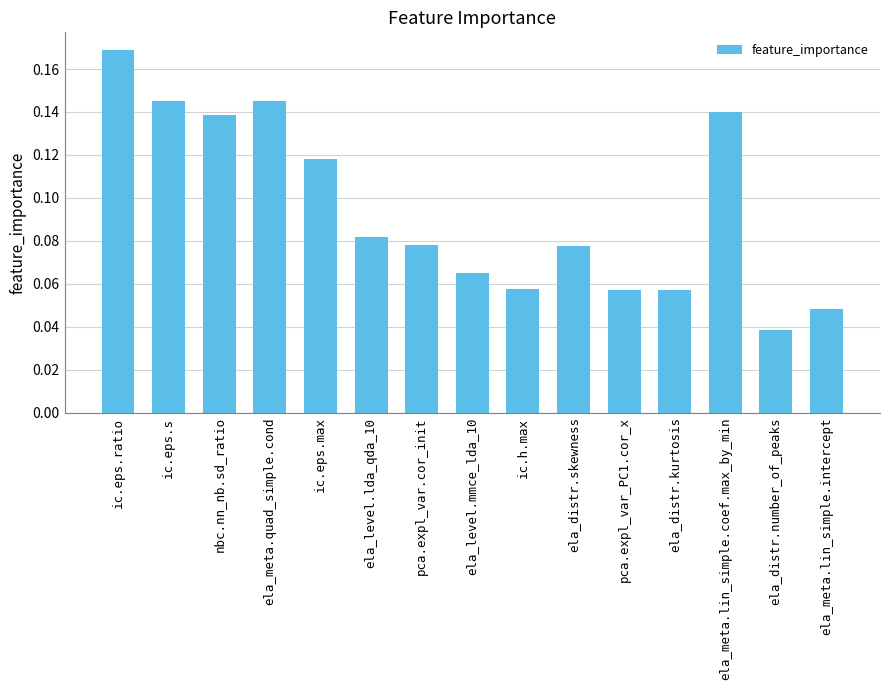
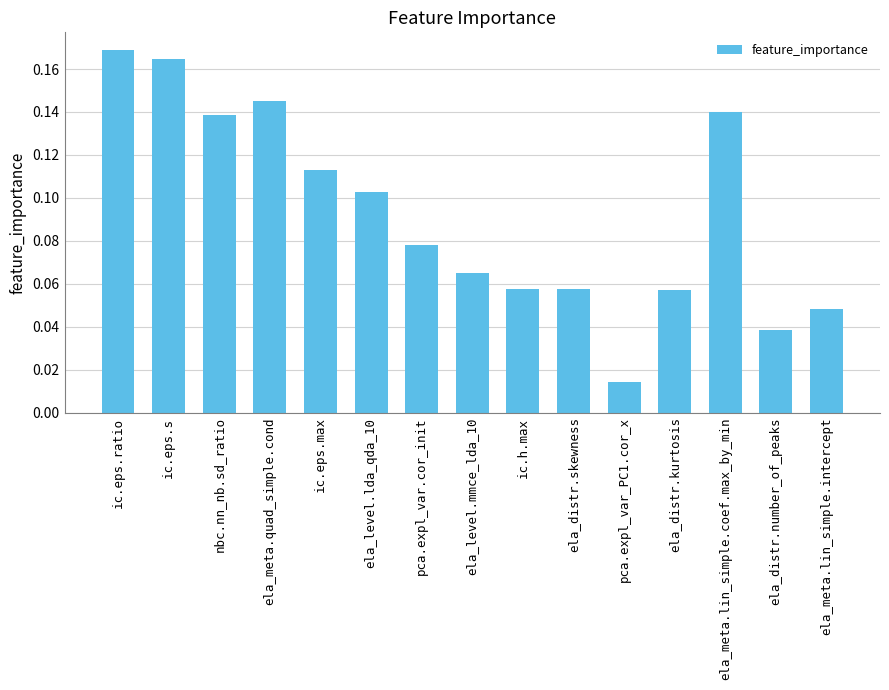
  {
    "ic.eps.ratio": 0.169,
-   "ic.eps.s": 0.145,
+   "ic.eps.s": 0.165,
    "nbc.nn_nb.sd_ratio": 0.138,
    "ela_meta.quad_simple.cond": 0.145,
-   "ic.eps.max": 0.118,
-   "ela_level.lda_qda_10": 0.082,
+   "ic.eps.max": 0.113,
+   "ela_level.lda_qda_10": 0.103,
    "pca.expl_var.cor_init": 0.078,
    "ela_level.mmce_lda_10": 0.065,
    "ic.h.max": 0.057,
-   "ela_distr.skewness": 0.078,
-   "pca.expl_var_PC1.cor_x": 0.057,
+   "ela_distr.skewness": 0.058,
+   "pca.expl_var_PC1.cor_x": 0.014,
    "ela_distr.kurtosis": 0.057,
    "ela_meta.lin_simple.coef.max_by_min": 0.140,
    "ela_distr.number_of_peaks": 0.038,
    "ela_meta.lin_simple.intercept": 0.048
  }
